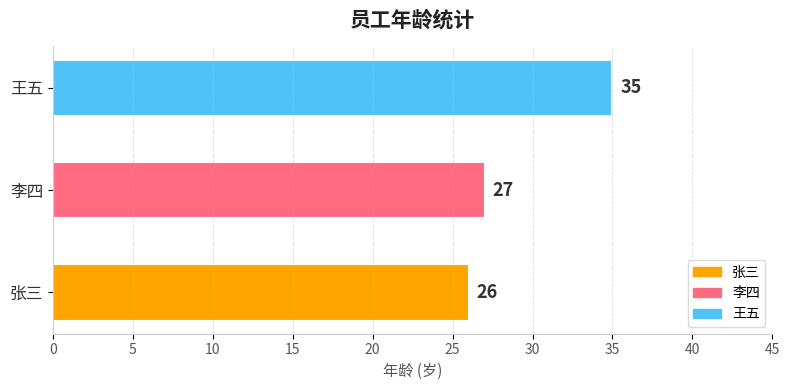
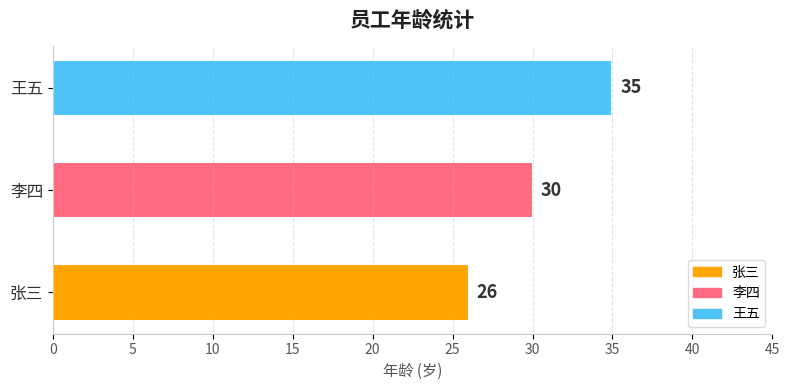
  {
    "王五": 35,
-   "李四": 27,
+   "李四": 30,
    "张三": 26
  }
